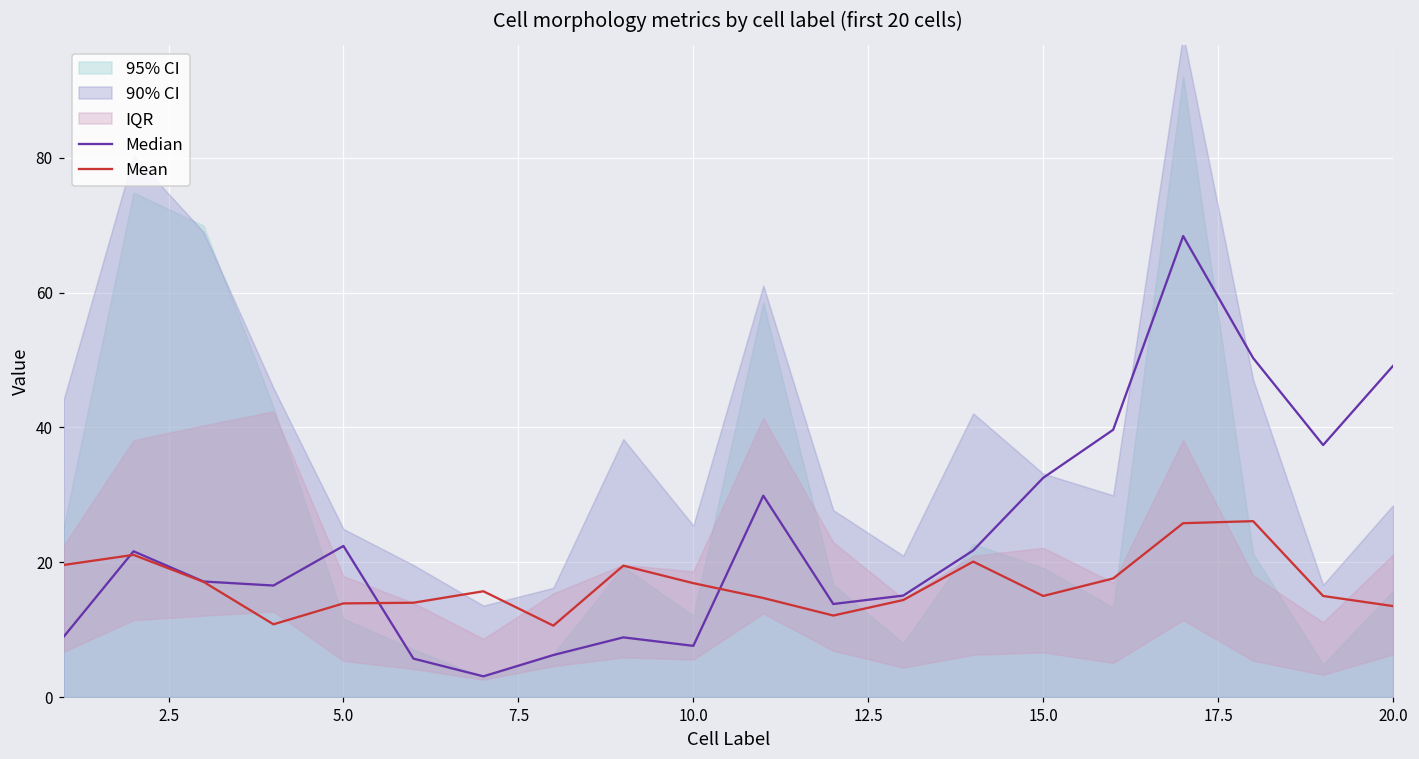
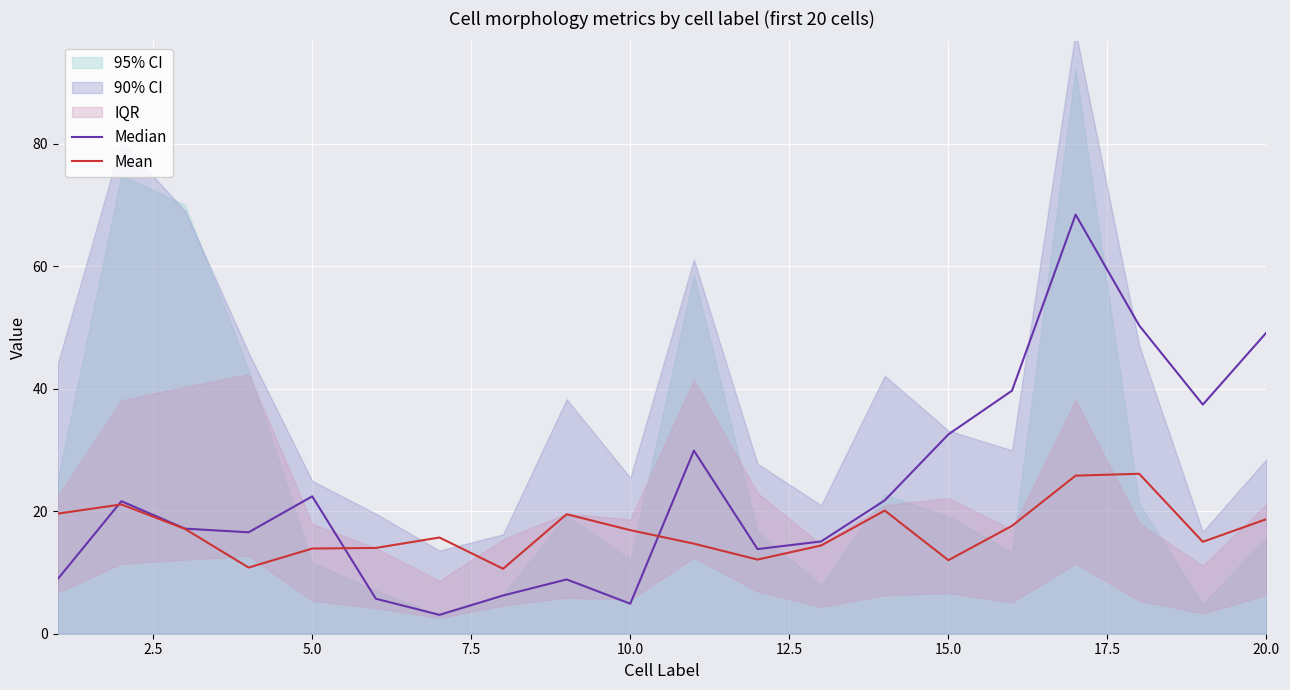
  {
    "Median": {
      "5.0": 22,
-     "10.0": 8,
+     "10.0": 5,
      "15.0": 33,
      "20.0": 49
    },
    "Mean": {
      "5.0": 14,
      "10.0": 17,
-     "15.0": 15,
-     "20.0": 14
+     "15.0": 12,
+     "20.0": 19
    }
  }
